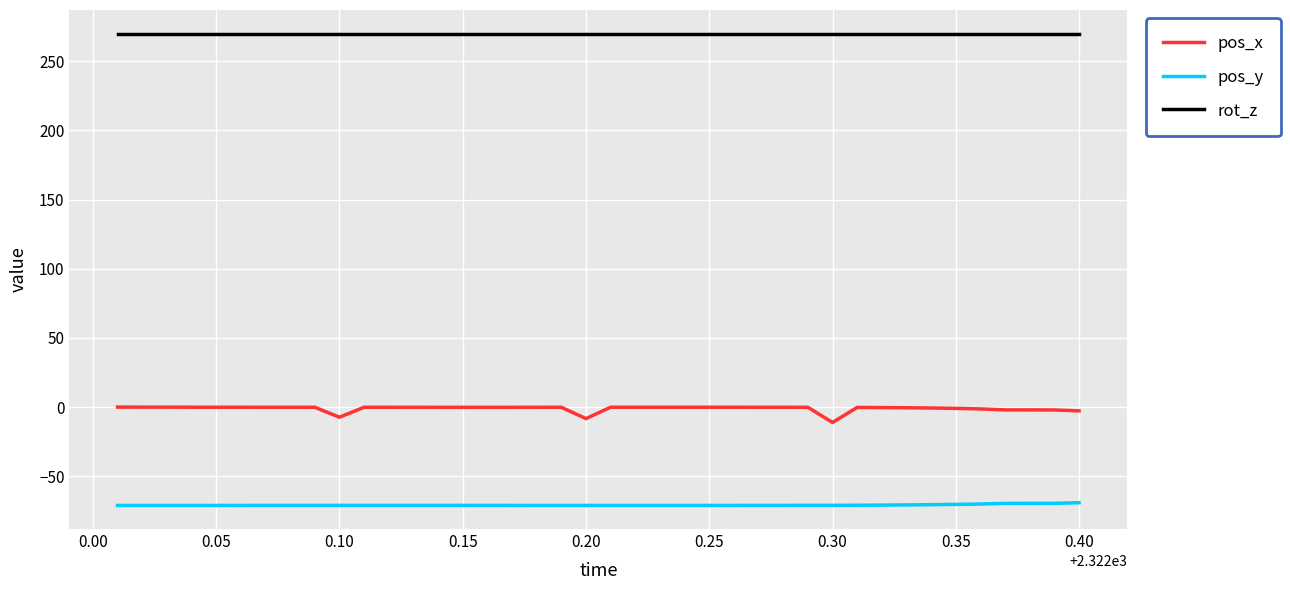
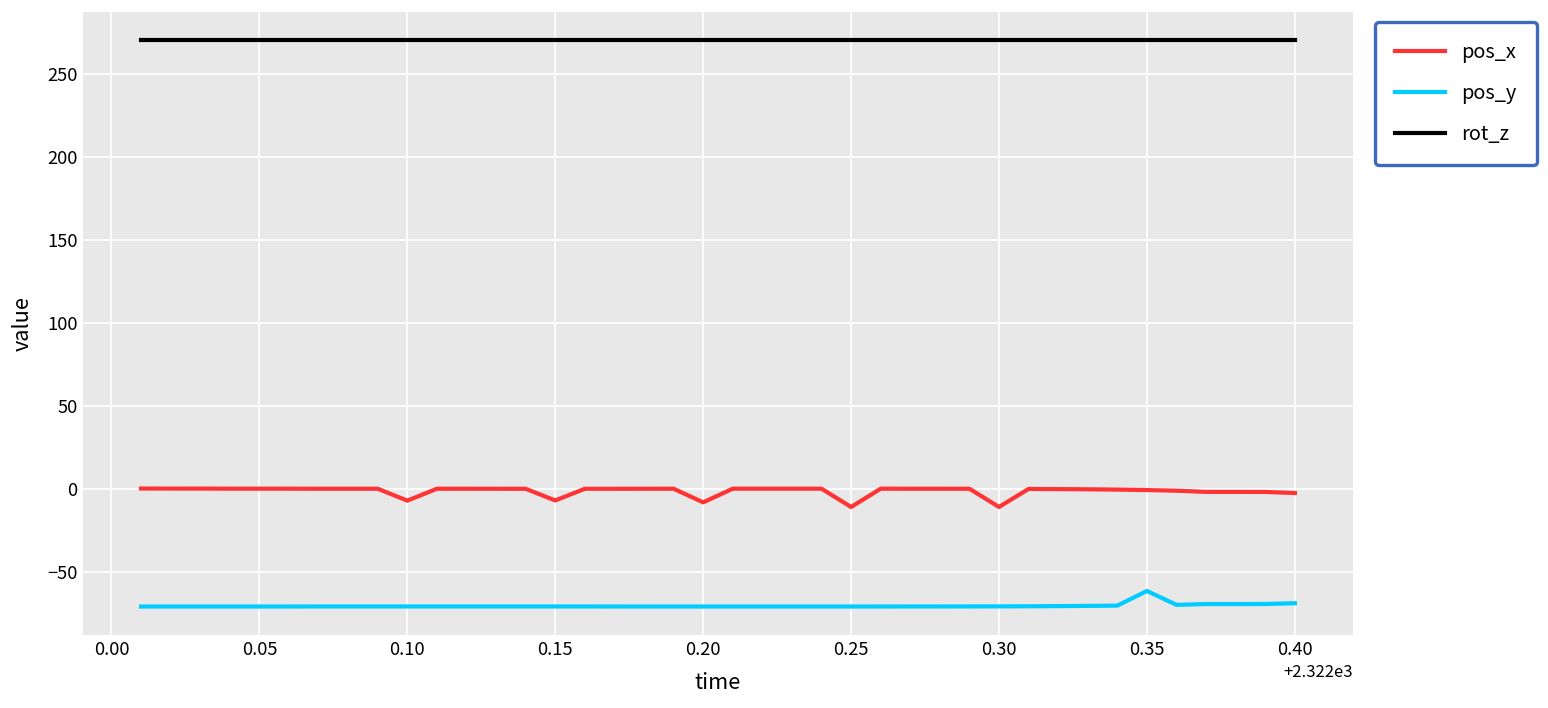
  {
    "pos_x": {
      "0.05": 0,
      "0.10": -7,
-     "0.15": 0,
+     "0.15": -7,
      "0.20": -8,
-     "0.25": 0,
+     "0.25": -11,
      "0.30": -11,
      "0.35": -1,
      "0.40": -3
    },
    "pos_y": {
      "0.05": -71,
      "0.10": -71,
      "0.15": -71,
      "0.20": -71,
      "0.25": -71,
      "0.30": -71,
-     "0.35": -70,
+     "0.35": -62,
      "0.40": -69
    },
    "rot_z": {
      "0.05": 270,
      "0.10": 270,
      "0.15": 270,
      "0.20": 270,
      "0.25": 270,
      "0.30": 270,
      "0.35": 270,
      "0.40": 270
    }
  }
